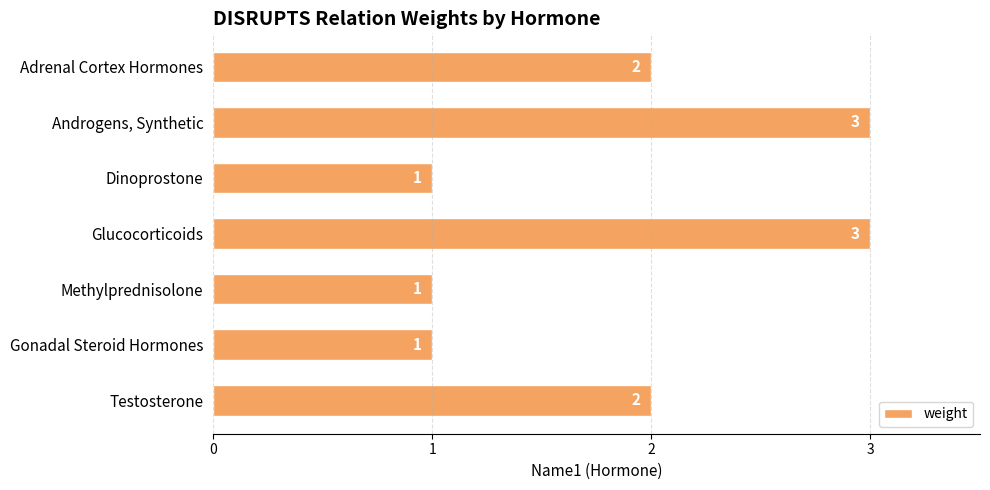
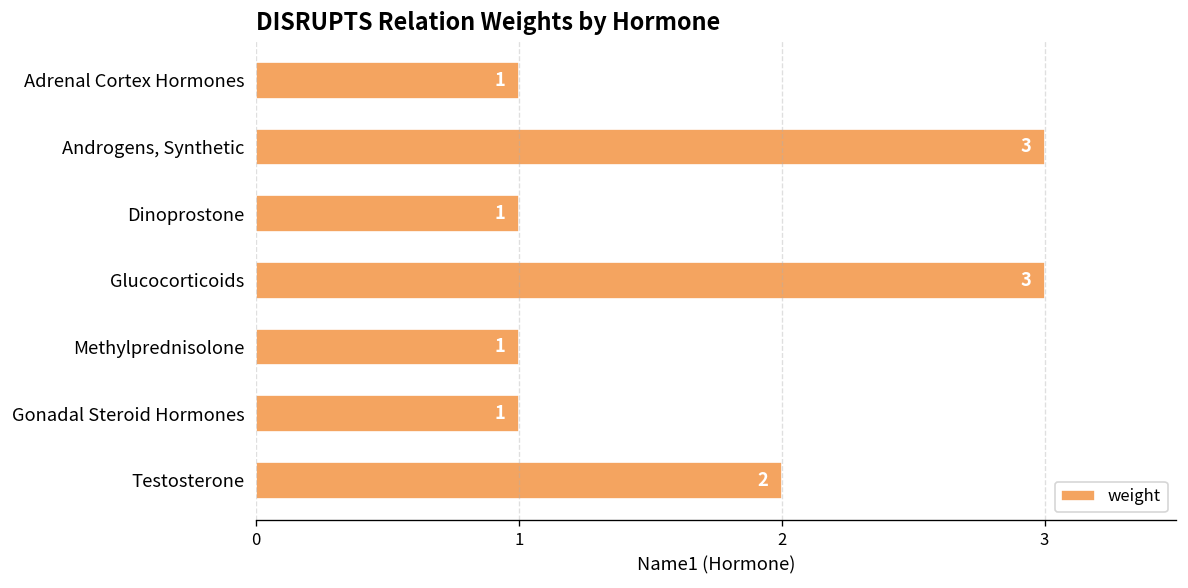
  {
-   "Adrenal Cortex Hormones": 2,
+   "Adrenal Cortex Hormones": 1,
    "Androgens, Synthetic": 3,
    "Dinoprostone": 1,
    "Glucocorticoids": 3,
    "Methylprednisolone": 1,
    "Gonadal Steroid Hormones": 1,
    "Testosterone": 2
  }
